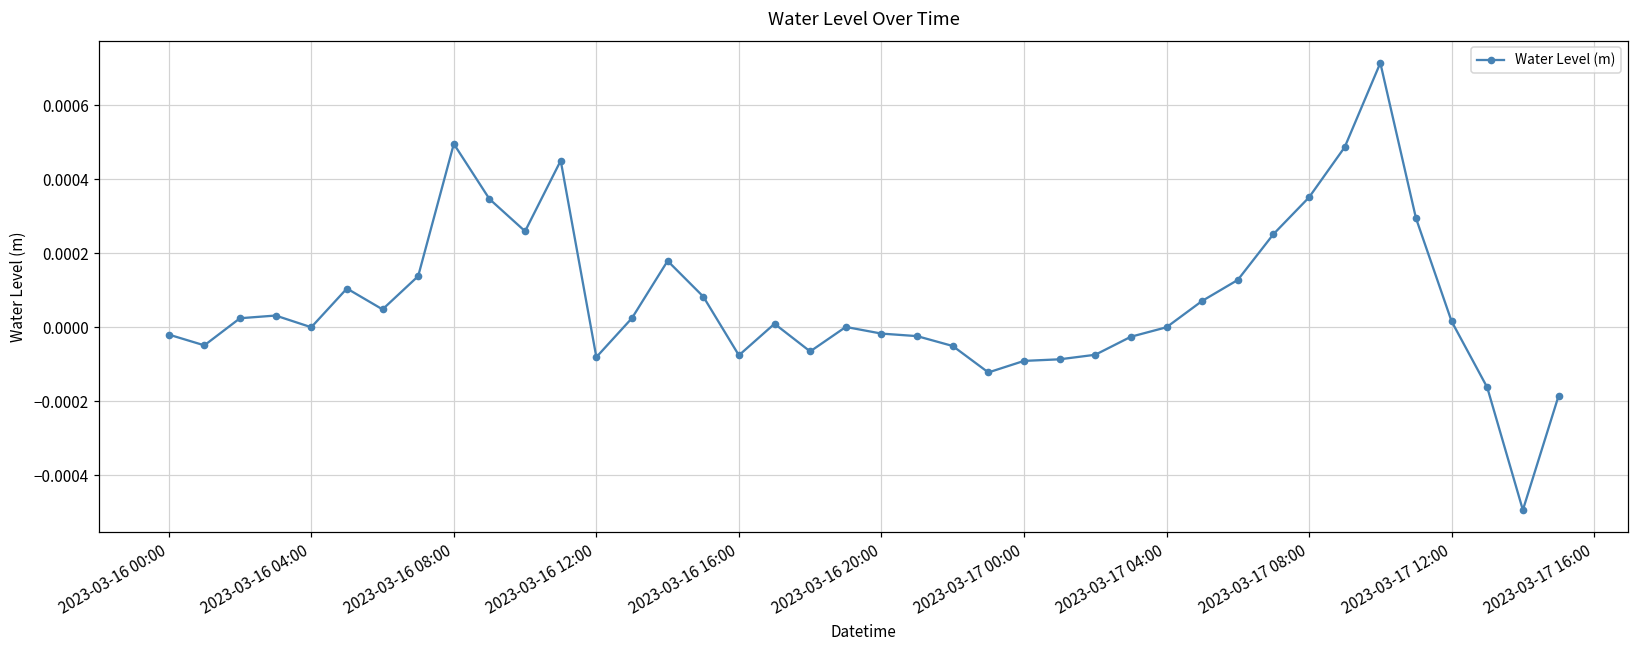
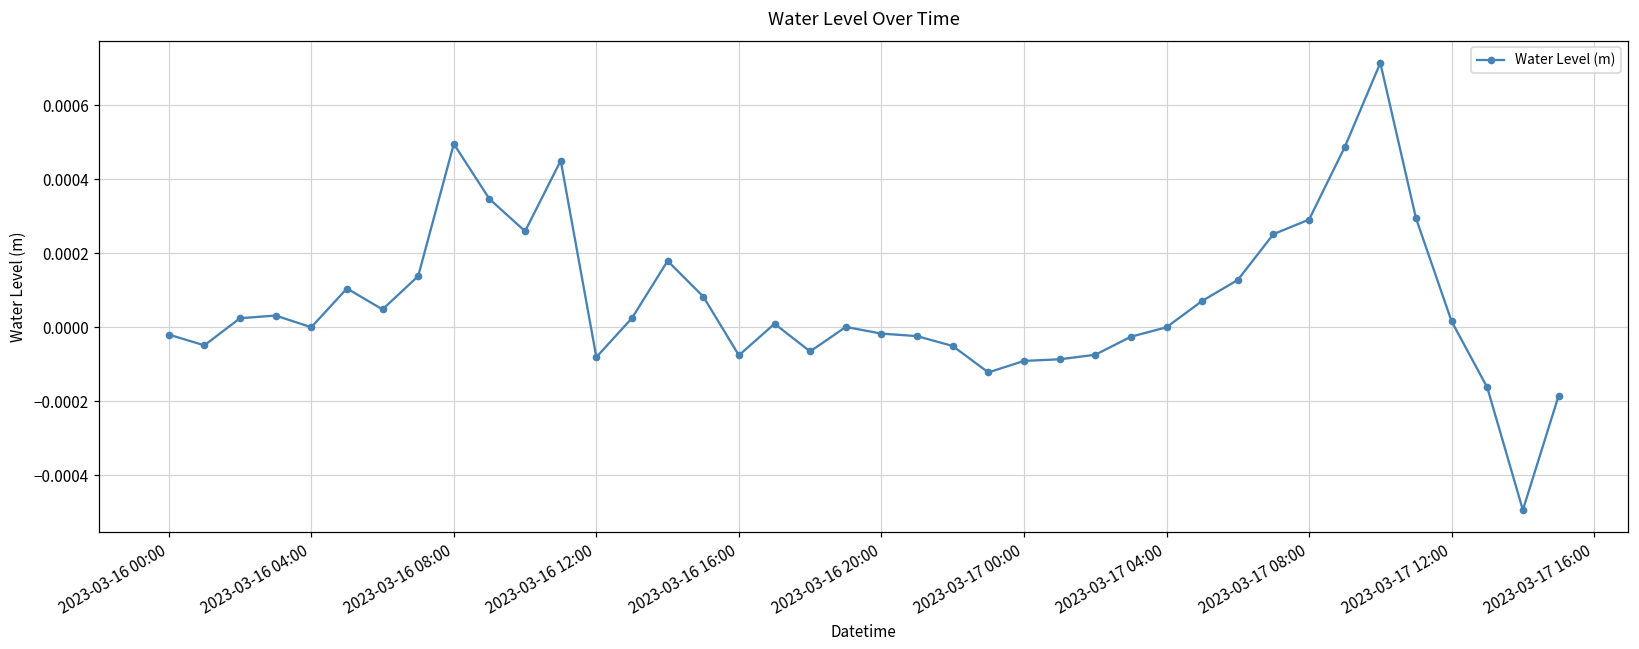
  {
    "2023-03-16 00:00": -0.00002,
    "2023-03-16 04:00": 0.00000,
    "2023-03-16 08:00": 0.00050,
    "2023-03-16 12:00": -0.00008,
    "2023-03-16 16:00": -0.00008,
    "2023-03-16 20:00": -0.00002,
    "2023-03-17 00:00": -0.00009,
    "2023-03-17 04:00": 0.00000,
-   "2023-03-17 08:00": 0.00035,
+   "2023-03-17 08:00": 0.00029,
    "2023-03-17 12:00": 0.00002
  }
